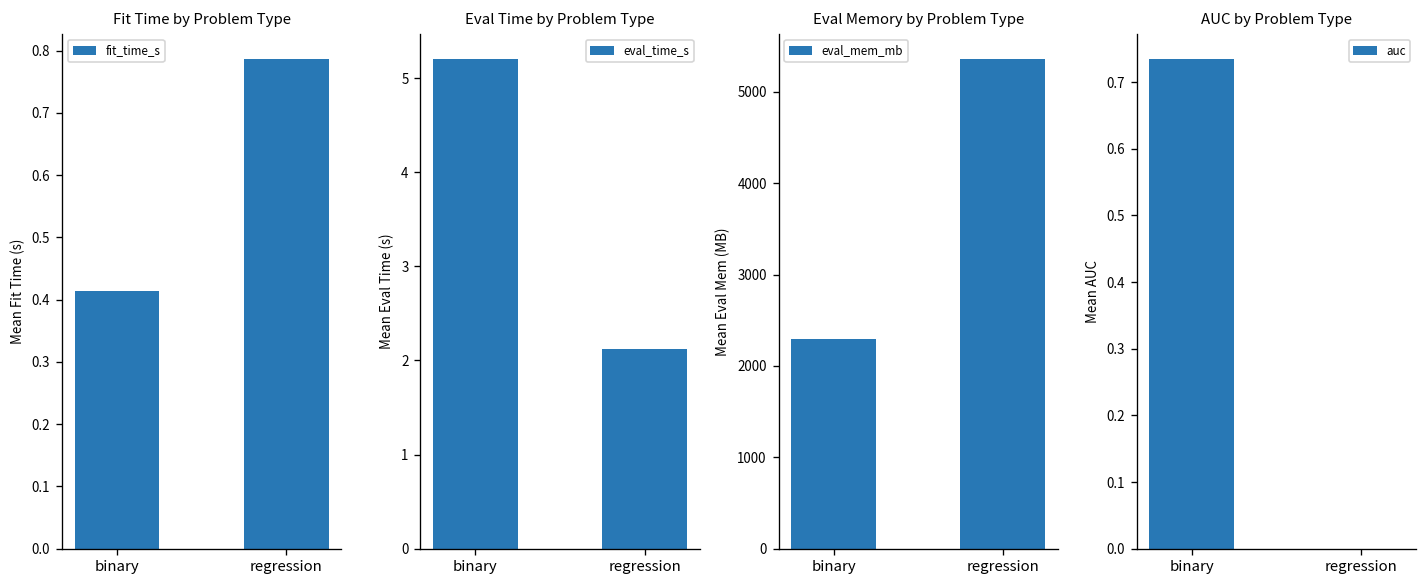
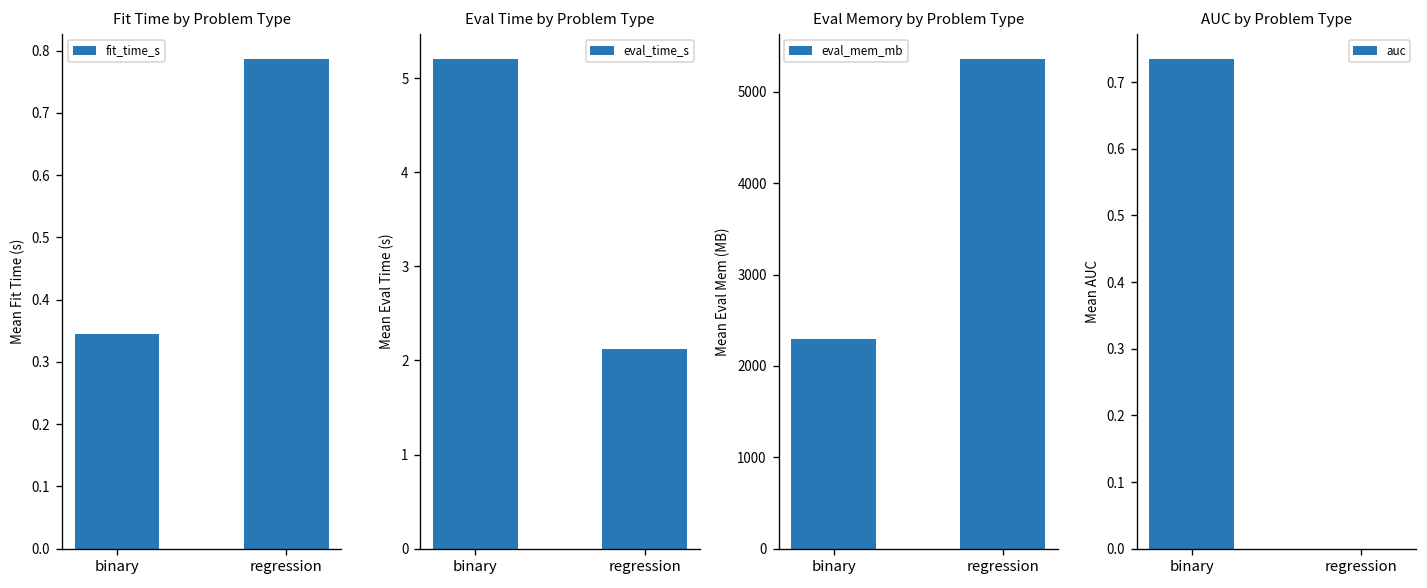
  {
    "Fit Time by Problem Type": {
-     "binary": 0.41,
+     "binary": 0.35,
      "regression": 0.79
    },
    "Eval Time by Problem Type": {
      "binary": 5.2,
      "regression": 2.1
    },
    "Eval Memory by Problem Type": {
      "binary": 2300,
      "regression": 5400
    },
    "AUC by Problem Type": {
      "binary": 0.74,
      "regression": 0.00
    }
  }
